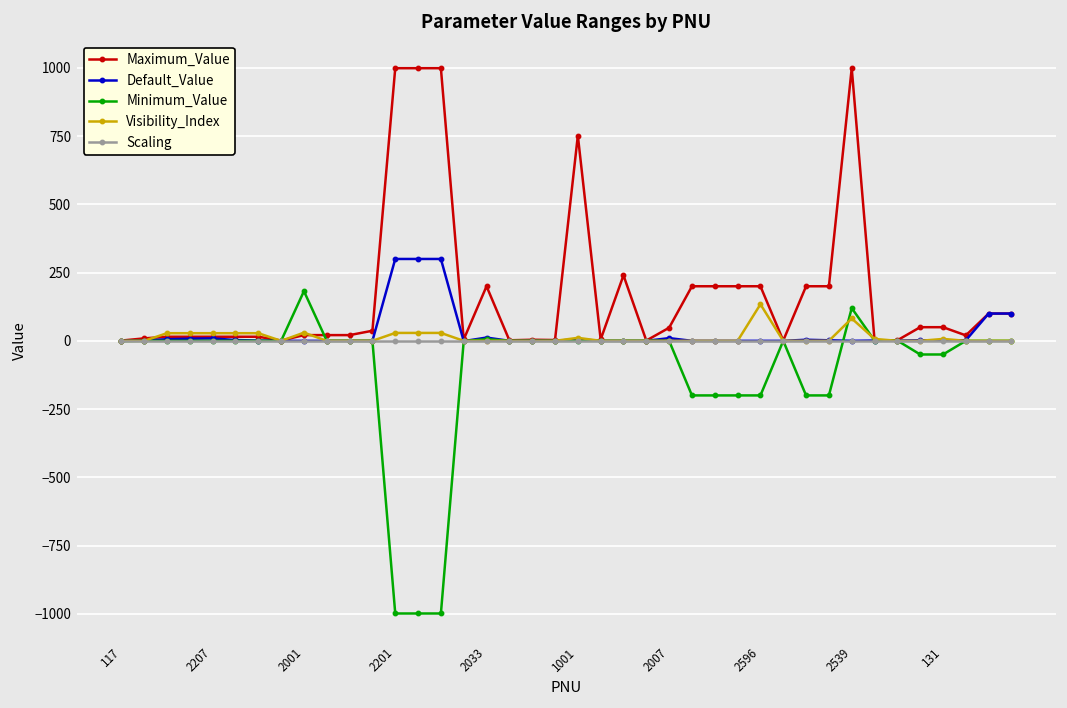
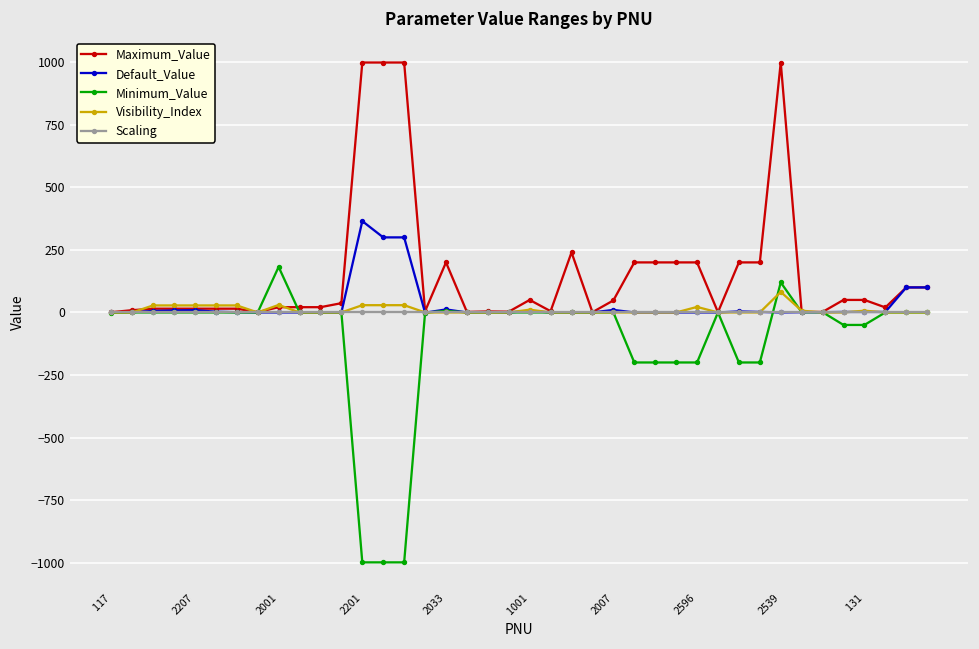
  {
    "Maximum_Value": {
      "2201": 1000,
      "2033": 200,
-     "1001": 750,
+     "1001": 50,
      "2007": 50,
      "2596": 200,
      "2539": 1000,
      "131": 50
    },
    "Default_Value": {
-     "2201": 300
+     "2201": 370
    },
    "Minimum_Value": {
      "2001": 180,
      "2201": -1000,
      "2596": -200,
      "2539": 120,
      "131": -50
    },
    "Visibility_Index": {
      "2207": 30,
      "2201": 30,
-     "2596": 130,
+     "2596": 20,
      "2539": 80
    },
    "Scaling": {
      "2201": 0
    }
  }
